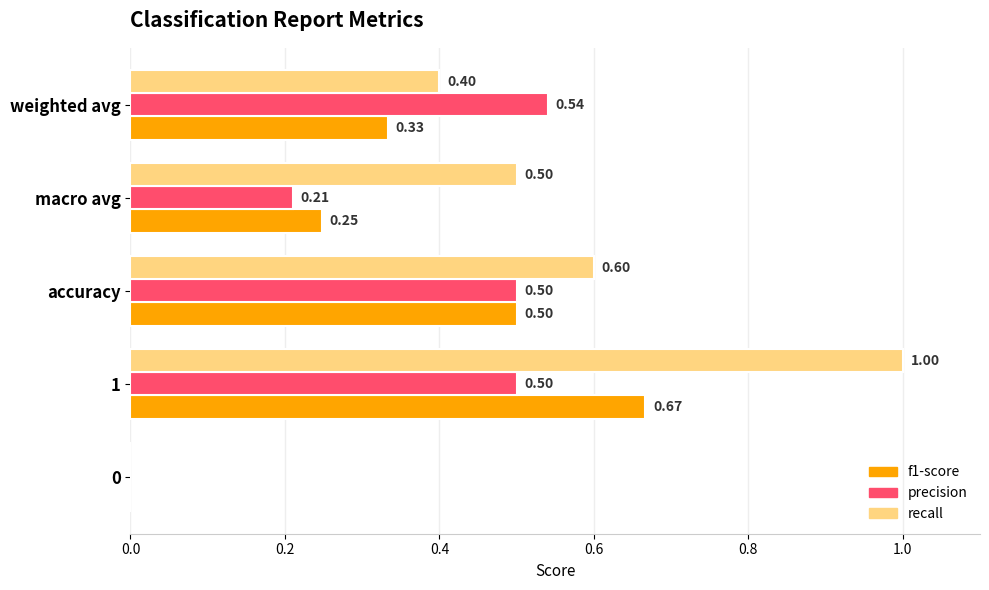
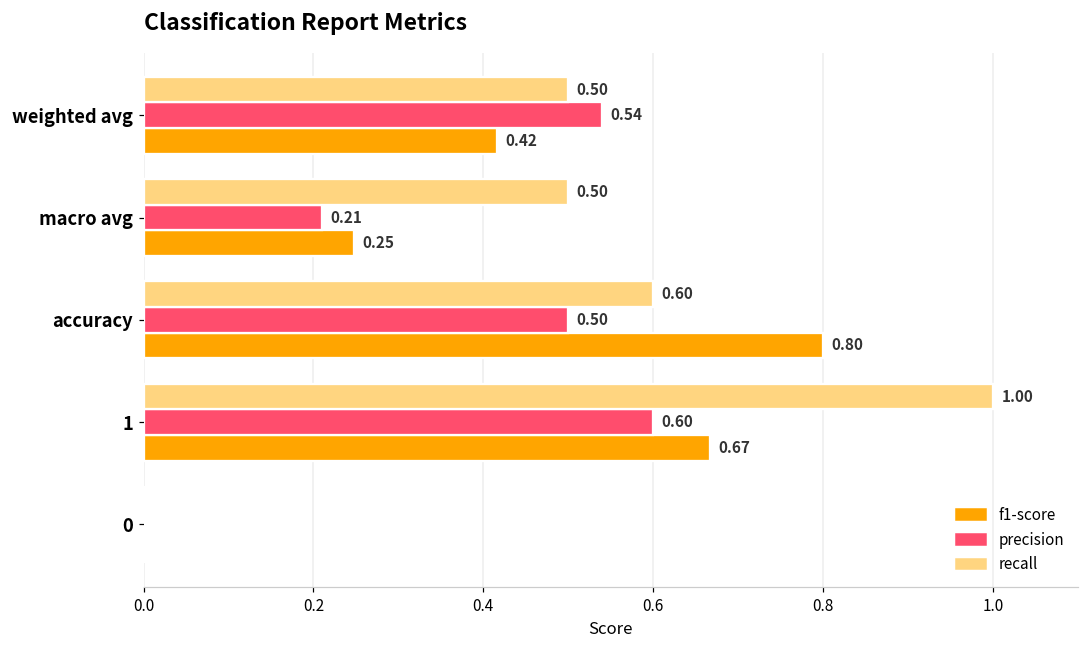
  {
    "f1-score": {
-     "weighted avg": 0.33,
+     "weighted avg": 0.42,
      "macro avg": 0.25,
-     "accuracy": 0.50,
+     "accuracy": 0.80,
      "1": 0.67
    },
    "precision": {
      "weighted avg": 0.54,
      "macro avg": 0.21,
      "accuracy": 0.50,
-     "1": 0.50
+     "1": 0.60
    },
    "recall": {
-     "weighted avg": 0.40,
+     "weighted avg": 0.50,
      "macro avg": 0.50,
      "accuracy": 0.60,
      "1": 1.00
    }
  }
